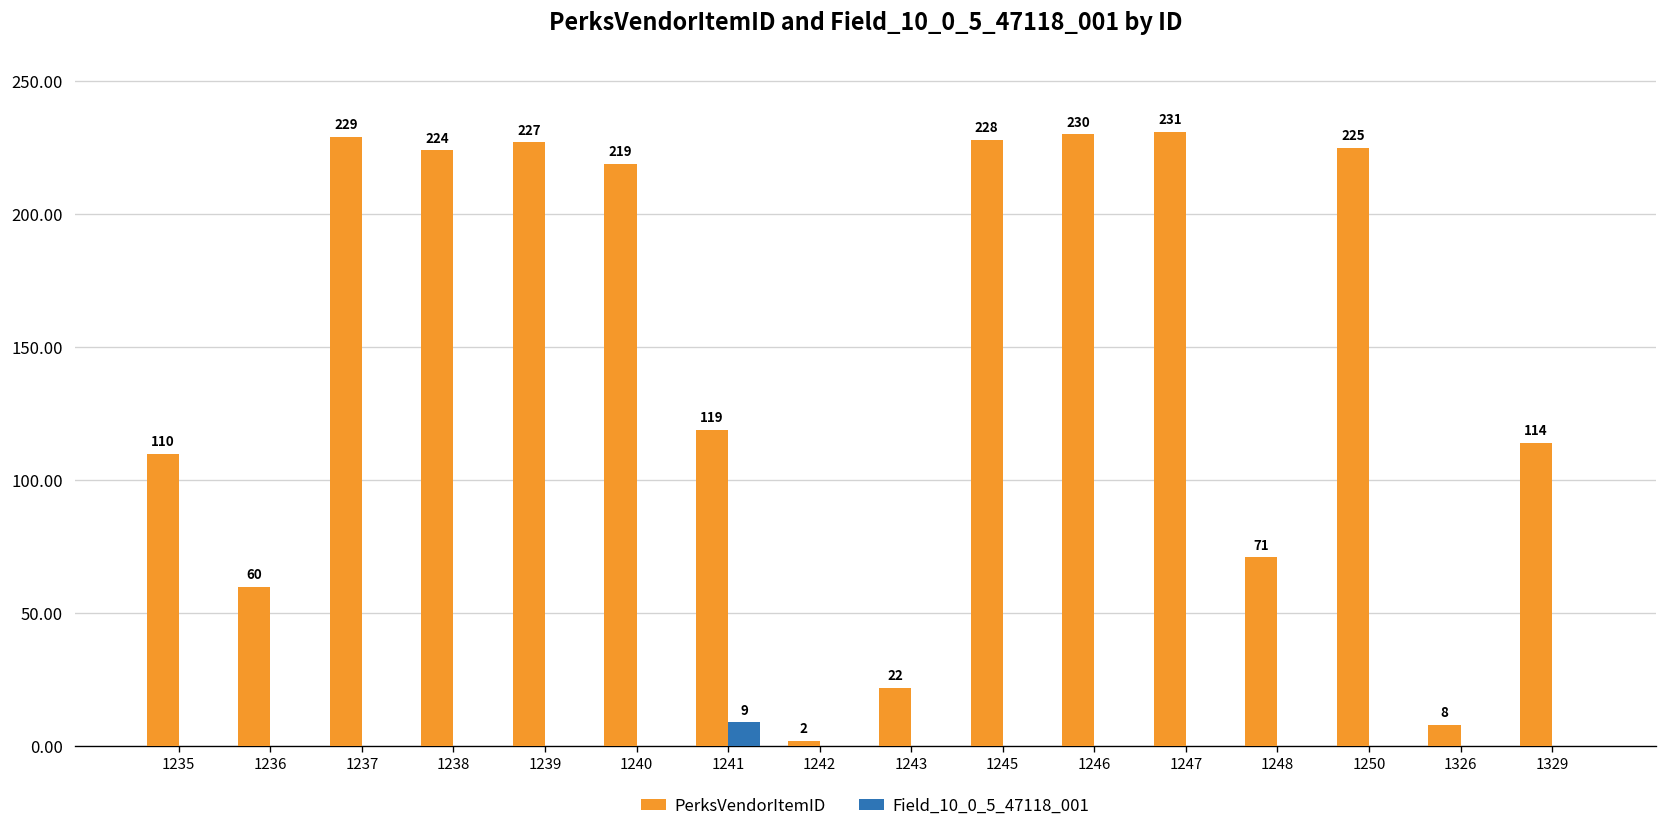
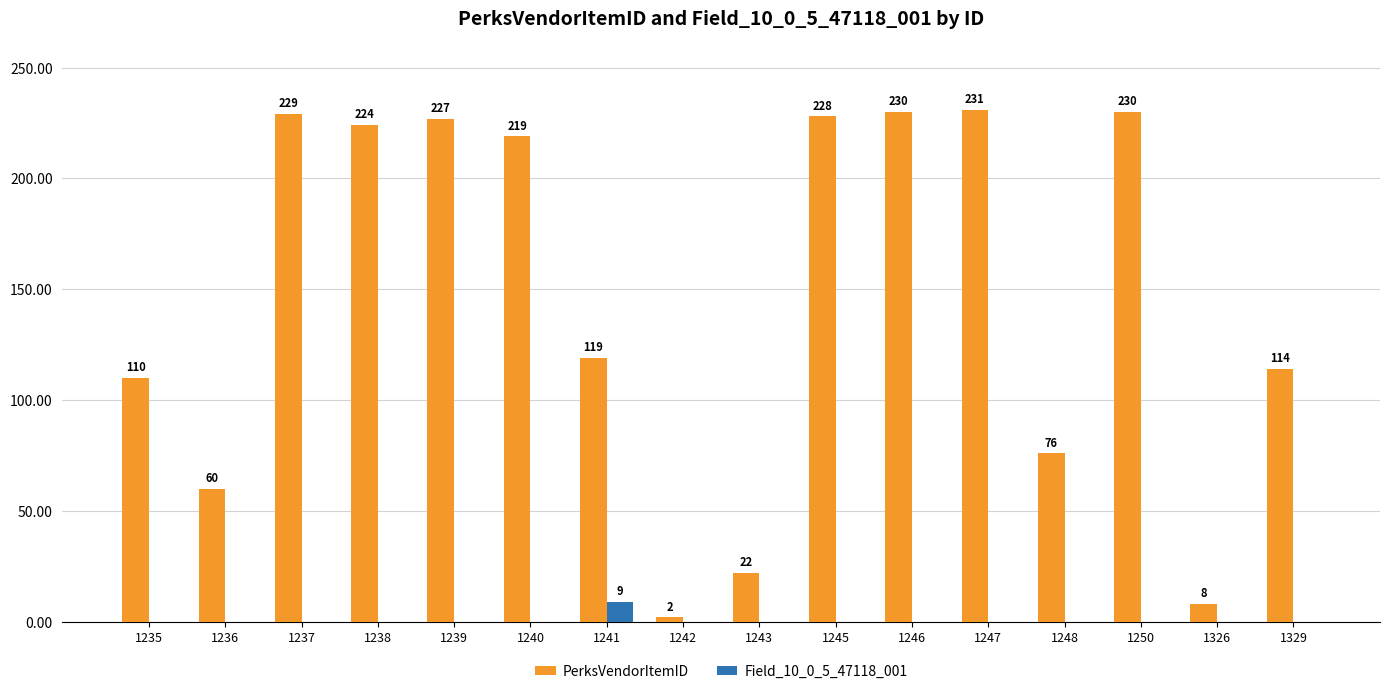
  {
    "PerksVendorItemID": {
      "1235": 110,
      "1236": 60,
      "1237": 229,
      "1238": 224,
      "1239": 227,
      "1240": 219,
      "1241": 119,
      "1242": 2,
      "1243": 22,
      "1245": 228,
      "1246": 230,
      "1247": 231,
-     "1248": 71,
-     "1250": 225,
+     "1248": 76,
+     "1250": 230,
      "1326": 8,
      "1329": 114
    },
    "Field_10_0_5_47118_001": {
      "1241": 9
    }
  }
